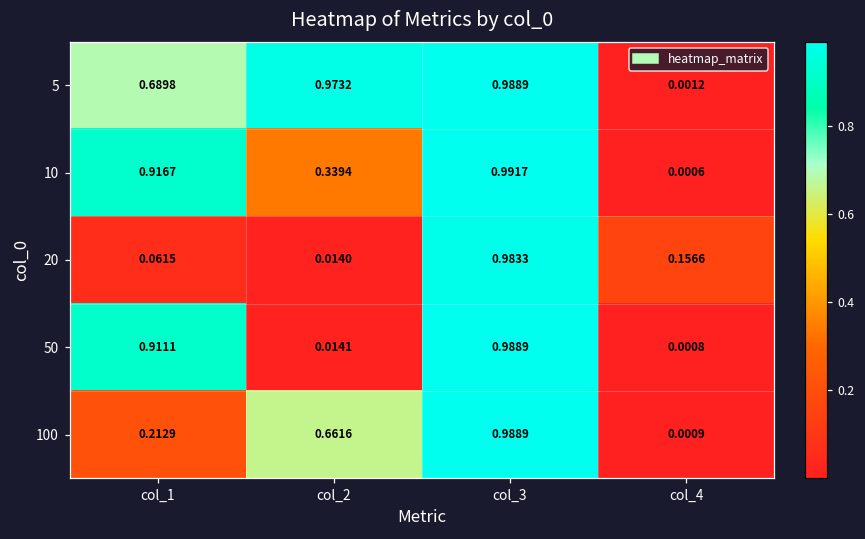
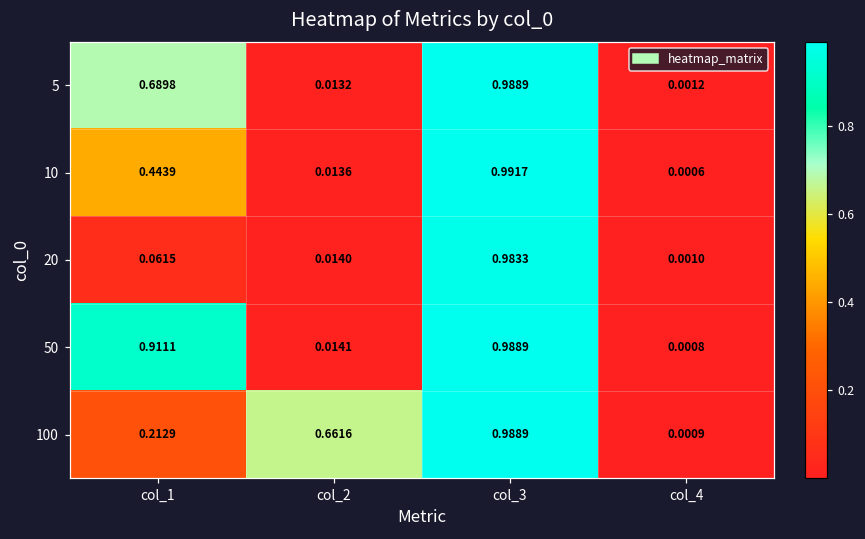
  {
    "5": {
      "col_1": 0.6898,
-     "col_2": 0.9732,
+     "col_2": 0.0132,
      "col_3": 0.9889,
      "col_4": 0.0012
    },
    "10": {
-     "col_1": 0.9167,
-     "col_2": 0.3394,
+     "col_1": 0.4439,
+     "col_2": 0.0136,
      "col_3": 0.9917,
      "col_4": 0.0006
    },
    "20": {
      "col_1": 0.0615,
      "col_2": 0.0140,
      "col_3": 0.9833,
-     "col_4": 0.1566
+     "col_4": 0.0010
    },
    "50": {
      "col_1": 0.9111,
      "col_2": 0.0141,
      "col_3": 0.9889,
      "col_4": 0.0008
    },
    "100": {
      "col_1": 0.2129,
      "col_2": 0.6616,
      "col_3": 0.9889,
      "col_4": 0.0009
    }
  }
